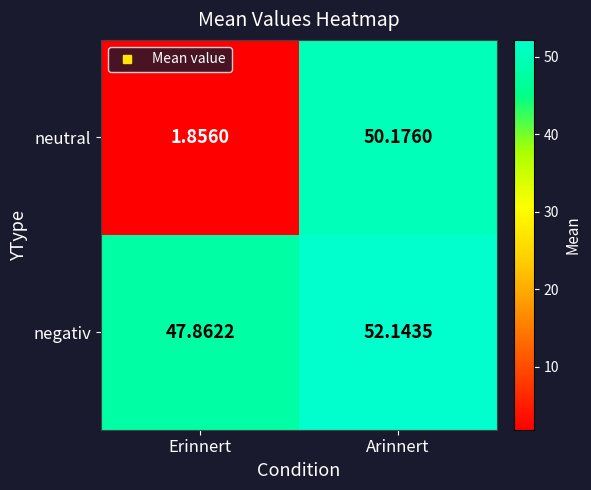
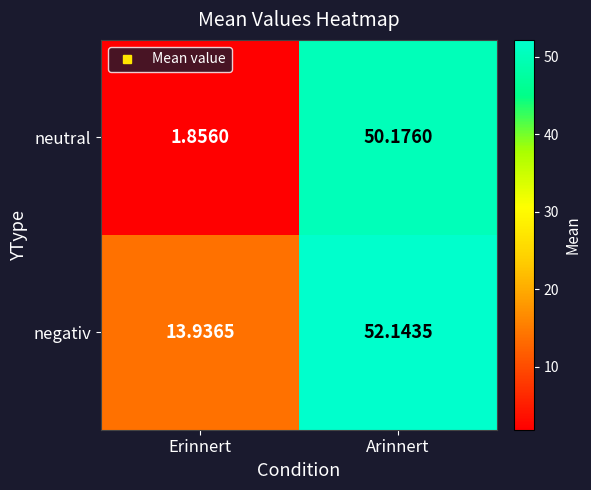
  {
    "neutral": {
      "Erinnert": 1.8560,
      "Arinnert": 50.1760
    },
    "negativ": {
-     "Erinnert": 47.8622,
+     "Erinnert": 13.9365,
      "Arinnert": 52.1435
    }
  }
